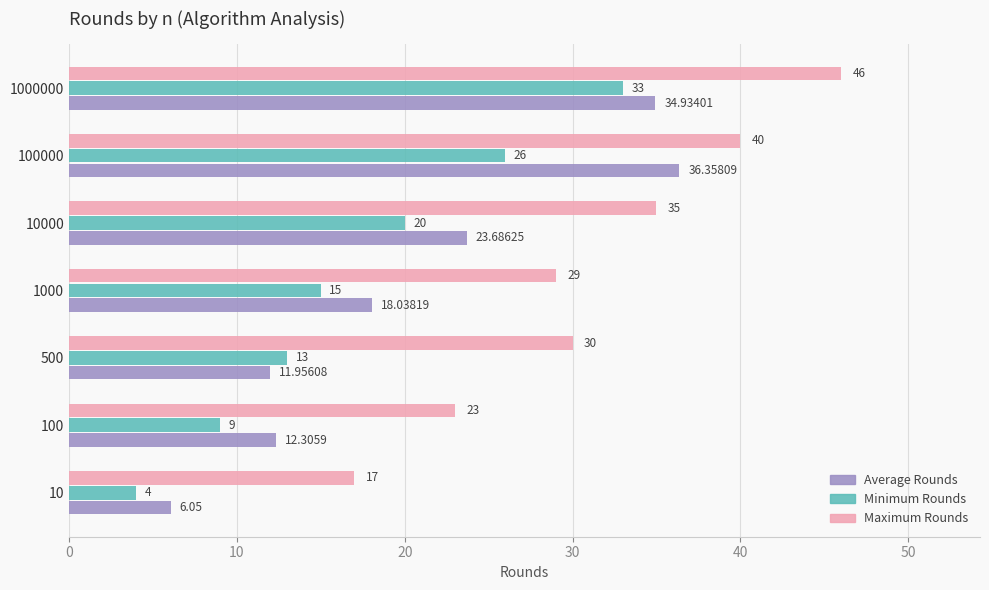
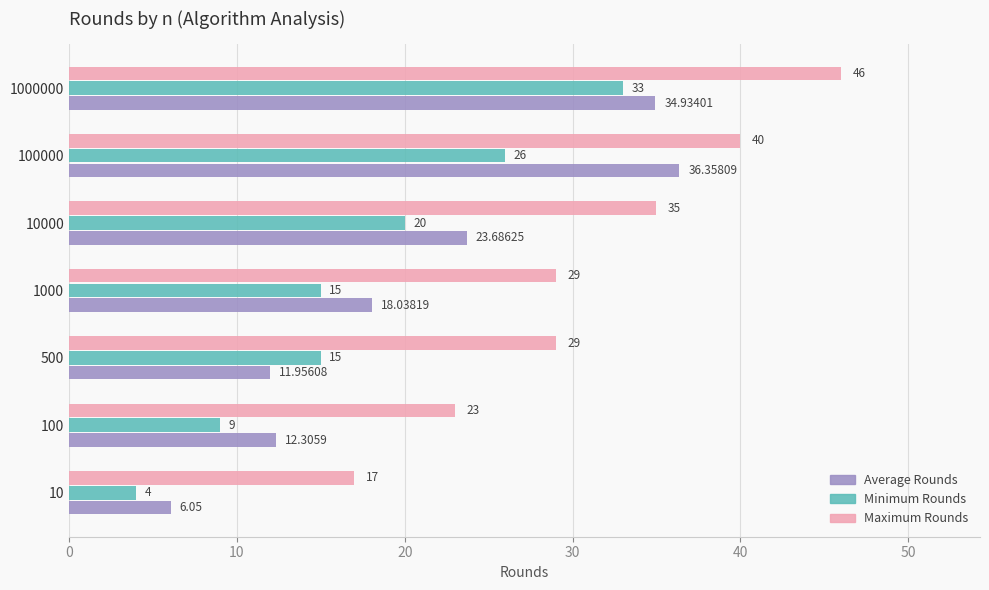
  {
    "Average Rounds": {
      "1000000": 34.93401,
      "100000": 36.35809,
      "10000": 23.68625,
      "1000": 18.03819,
      "500": 11.95608,
      "100": 12.3059,
      "10": 6.05
    },
    "Minimum Rounds": {
      "1000000": 33,
      "100000": 26,
      "10000": 20,
      "1000": 15,
-     "500": 13,
+     "500": 15,
      "100": 9,
      "10": 4
    },
    "Maximum Rounds": {
      "1000000": 46,
      "100000": 40,
      "10000": 35,
      "1000": 29,
-     "500": 30,
+     "500": 29,
      "100": 23,
      "10": 17
    }
  }
